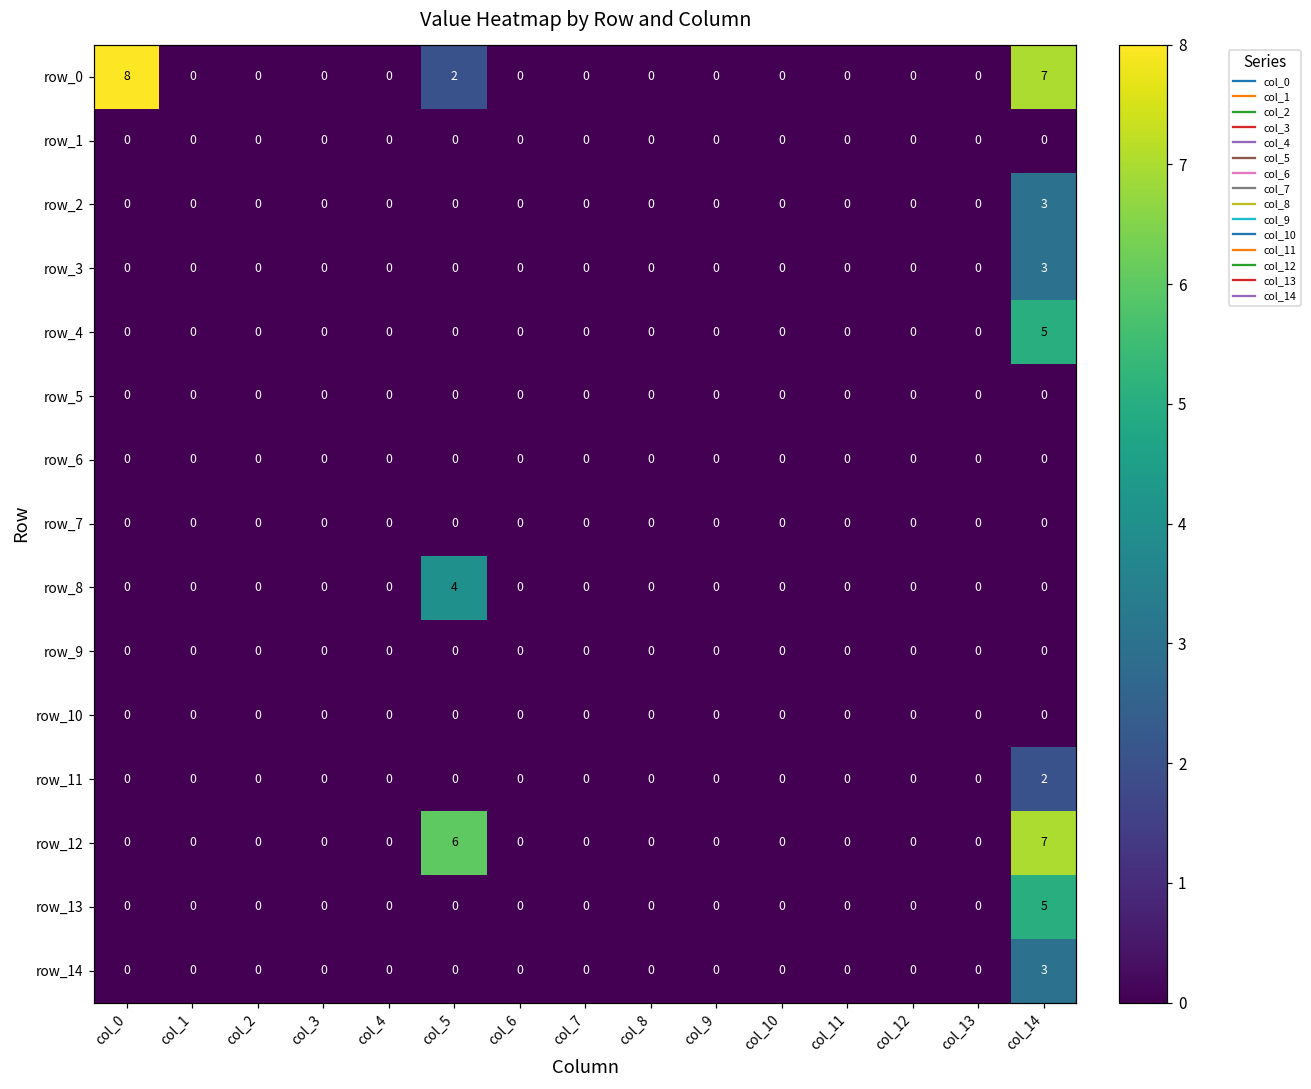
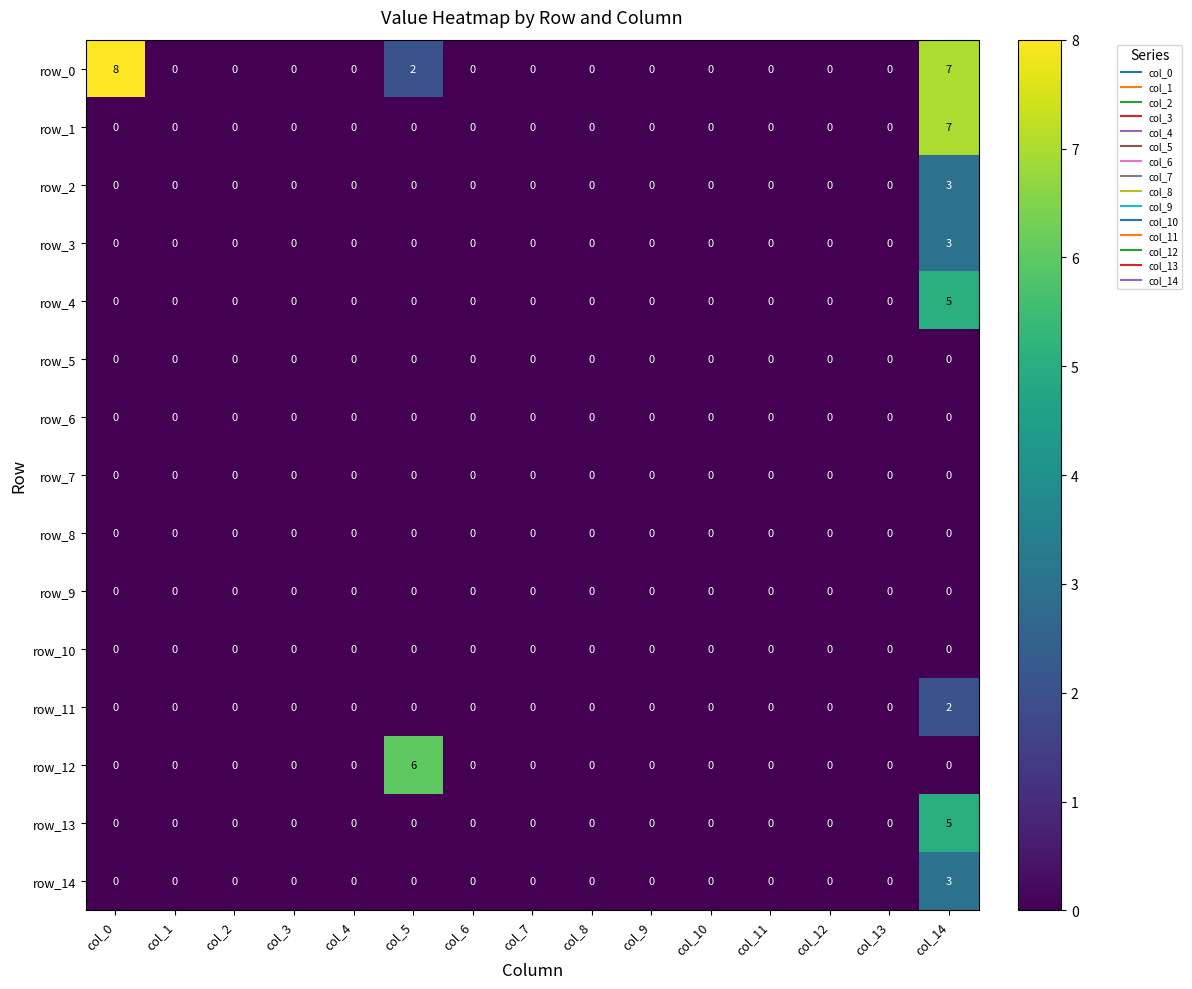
  {
    "row_1": {
      "col_0": 0,
      "col_1": 0,
      "col_2": 0,
      "col_3": 0,
      "col_4": 0,
      "col_5": 0,
      "col_6": 0,
      "col_7": 0,
      "col_8": 0,
      "col_9": 0,
      "col_10": 0,
      "col_11": 0,
      "col_12": 0,
      "col_13": 0,
-     "col_14": 0
+     "col_14": 7
    },
    "row_8": {
      "col_0": 0,
      "col_1": 0,
      "col_2": 0,
      "col_3": 0,
      "col_4": 0,
-     "col_5": 4,
+     "col_5": 0,
      "col_6": 0,
      "col_7": 0,
      "col_8": 0,
      "col_9": 0,
      "col_10": 0,
      "col_11": 0,
      "col_12": 0,
      "col_13": 0,
      "col_14": 0
    },
    "row_12": {
      "col_0": 0,
      "col_1": 0,
      "col_2": 0,
      "col_3": 0,
      "col_4": 0,
      "col_5": 6,
      "col_6": 0,
      "col_7": 0,
      "col_8": 0,
      "col_9": 0,
      "col_10": 0,
      "col_11": 0,
      "col_12": 0,
      "col_13": 0,
-     "col_14": 7
+     "col_14": 0
    }
  }
